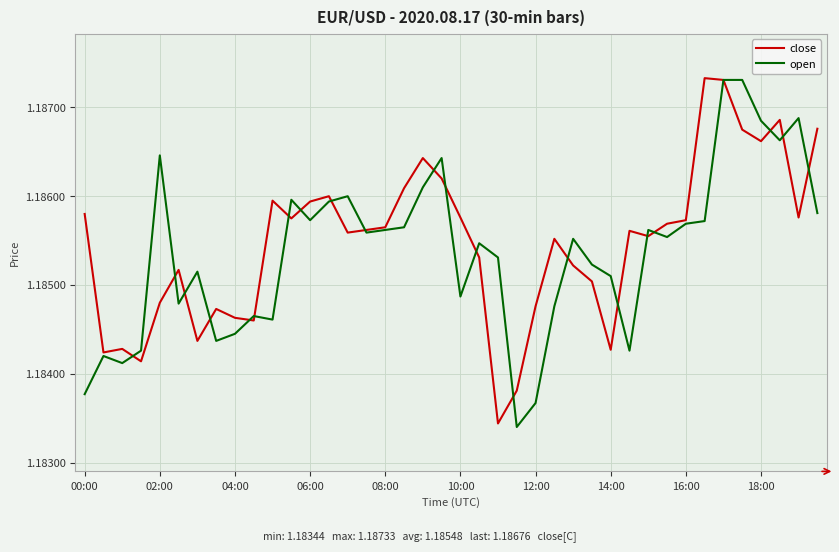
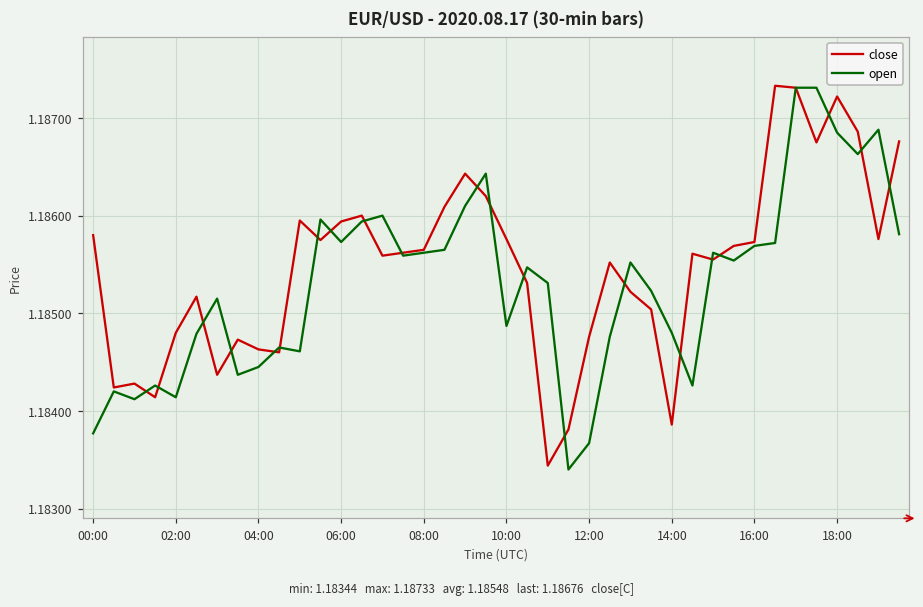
  {
    "close": {
      "00:00": 1.1858,
      "02:00": 1.1848,
      "04:00": 1.1846,
      "06:00": 1.1859,
      "08:00": 1.1857,
      "10:00": 1.1858,
      "12:00": 1.1848,
-     "14:00": 1.1843,
+     "14:00": 1.1839,
      "16:00": 1.1857,
-     "18:00": 1.1866
+     "18:00": 1.1872
    },
    "open": {
      "00:00": 1.1838,
-     "02:00": 1.1865,
+     "02:00": 1.1841,
      "04:00": 1.1845,
      "06:00": 1.1857,
      "08:00": 1.1856,
      "10:00": 1.1849,
      "12:00": 1.1837,
-     "14:00": 1.1851,
+     "14:00": 1.1848,
      "16:00": 1.1857,
      "18:00": 1.1869
    }
  }
